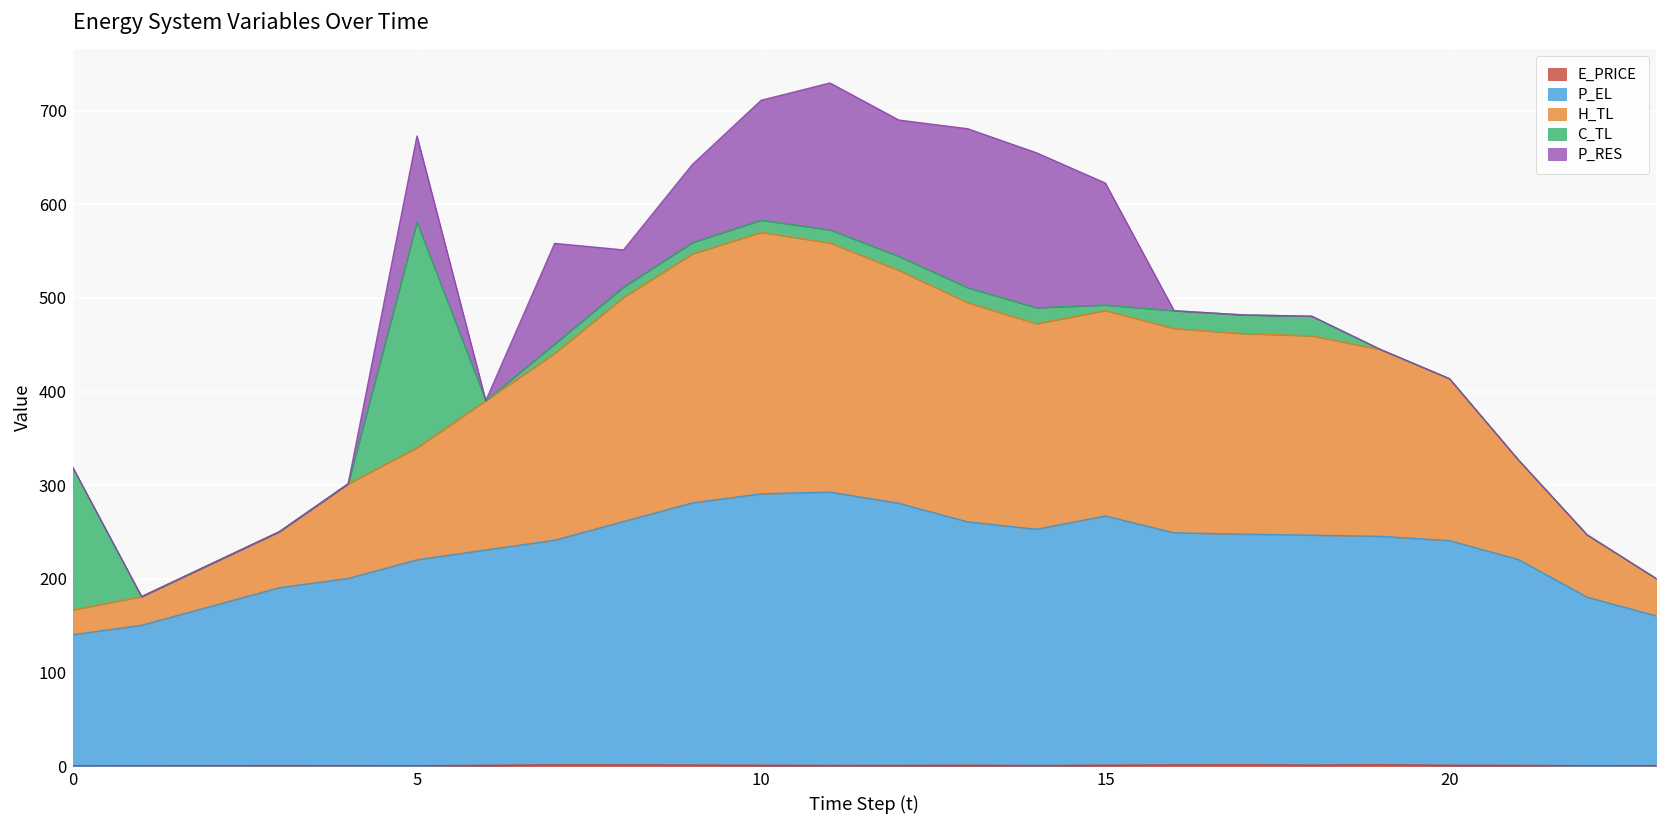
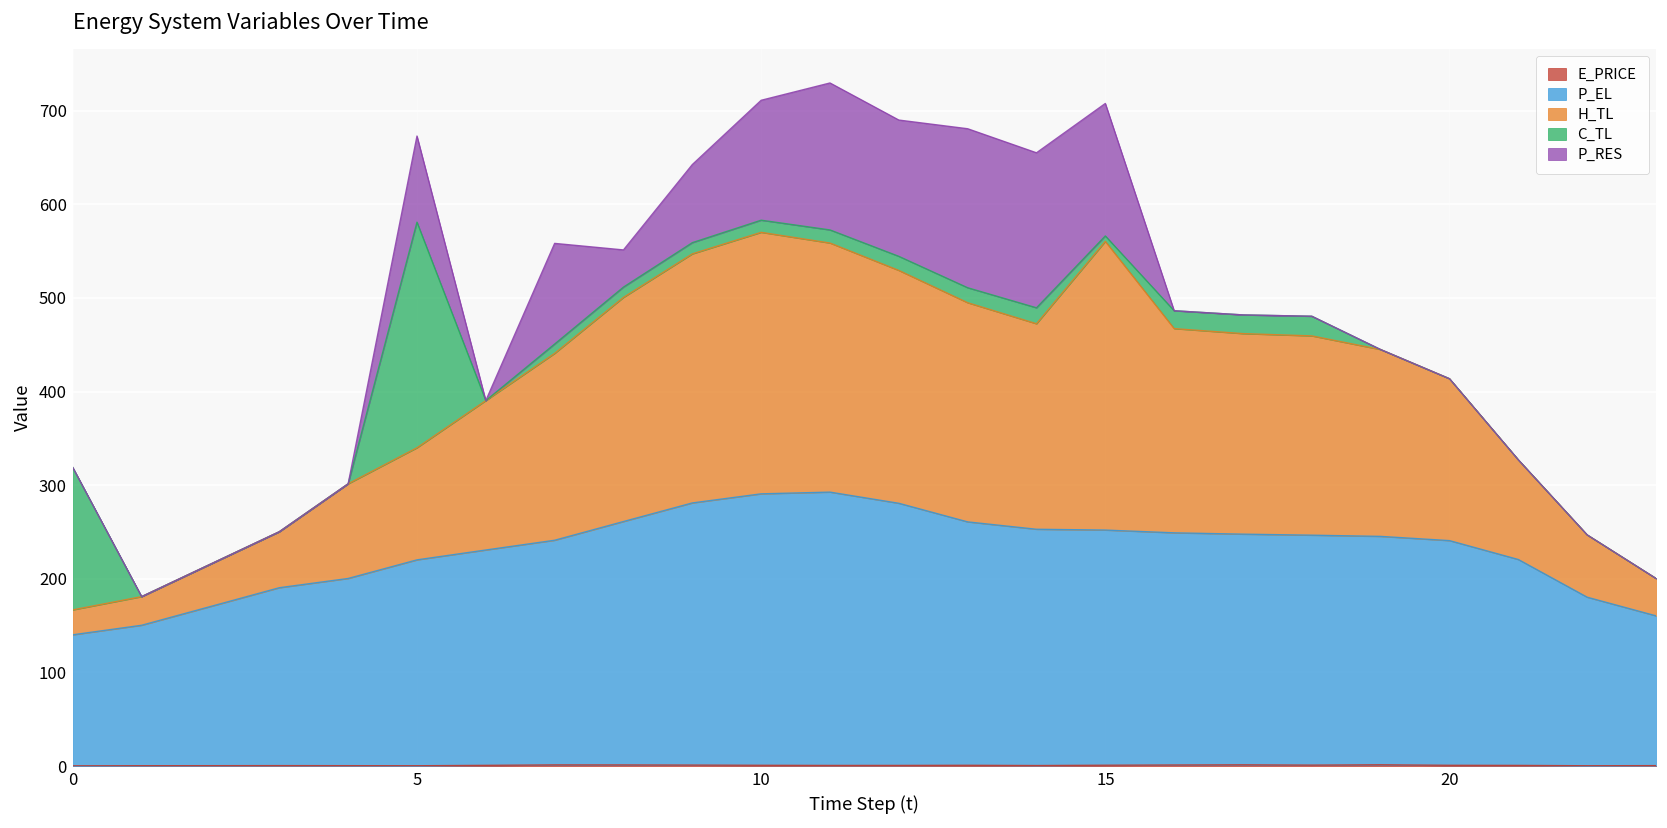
  {
    "E_PRICE": {
      "0": 0,
      "5": 0,
      "10": 0,
      "15": 0,
      "20": 0
    },
    "P_EL": {
      "0": 140,
      "5": 220,
      "10": 290,
-     "15": 270,
+     "15": 250,
      "20": 240
    },
    "H_TL": {
      "0": 30,
      "5": 120,
      "10": 280,
-     "15": 220
+     "15": 310
    },
    "C_TL": {
      "5": 240,
      "10": 10,
      "15": 10
    },
    "P_RES": {
      "5": 90,
      "10": 130,
-     "15": 130
+     "15": 140
    }
  }
